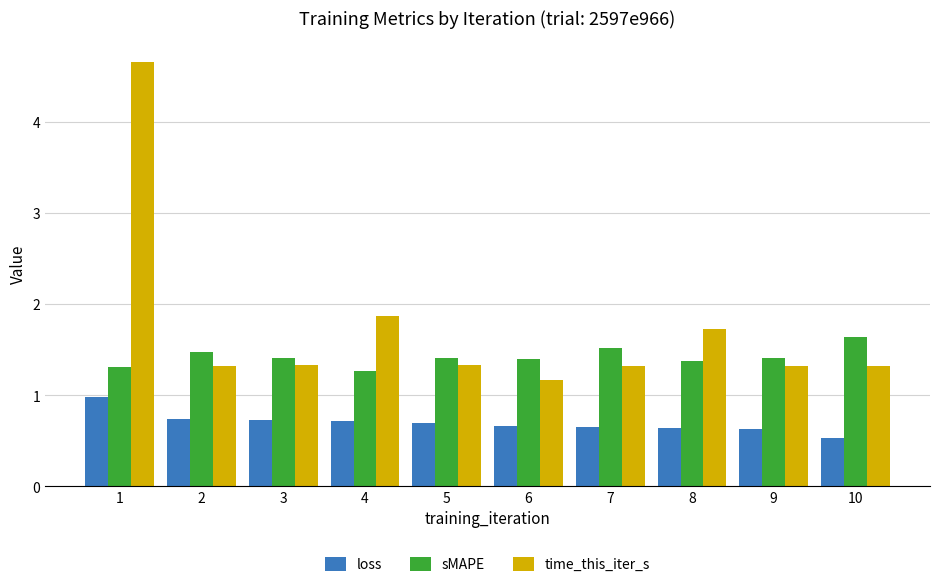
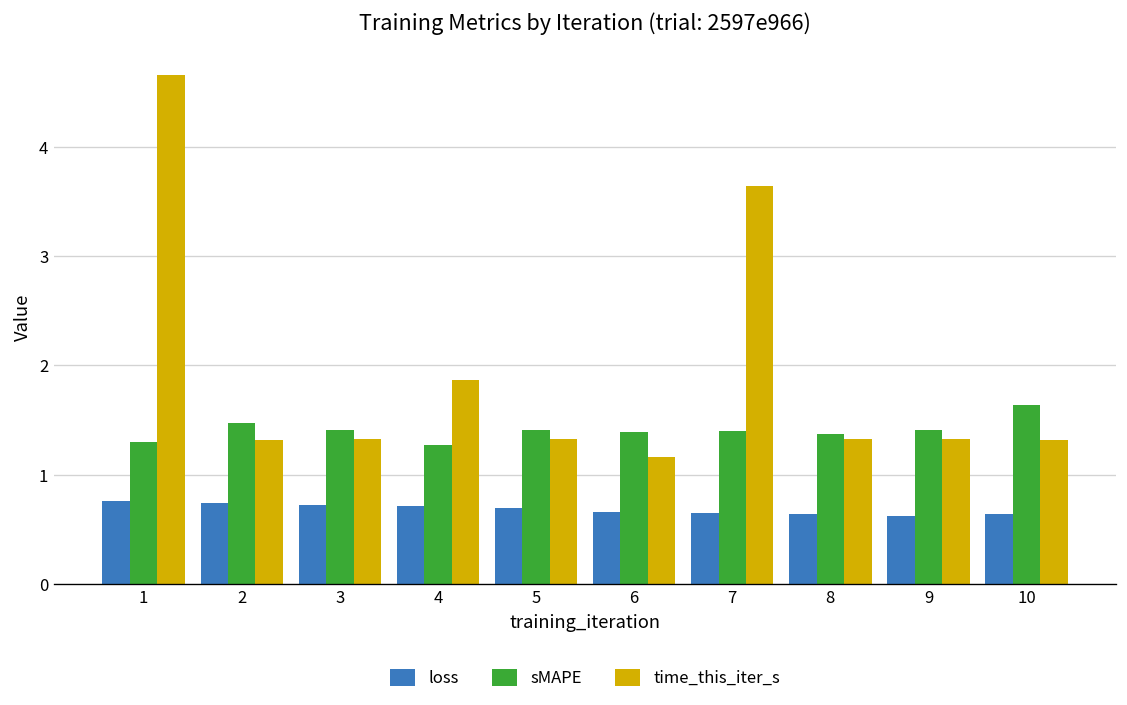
  {
    "loss": {
-     "1": 1.0,
+     "1": 0.8,
      "2": 0.7,
      "3": 0.7,
      "4": 0.7,
      "5": 0.7,
      "6": 0.7,
      "7": 0.6,
      "8": 0.6,
      "9": 0.6,
-     "10": 0.5
+     "10": 0.6
    },
    "sMAPE": {
      "1": 1.3,
      "2": 1.5,
      "3": 1.4,
      "4": 1.3,
      "5": 1.4,
      "6": 1.4,
-     "7": 1.5,
+     "7": 1.4,
      "8": 1.4,
      "9": 1.4,
      "10": 1.6
    },
    "time_this_iter_s": {
      "1": 4.7,
      "2": 1.3,
      "3": 1.3,
      "4": 1.9,
      "5": 1.3,
      "6": 1.2,
-     "7": 1.3,
-     "8": 1.7,
+     "7": 3.6,
+     "8": 1.3,
      "9": 1.3,
      "10": 1.3
    }
  }
